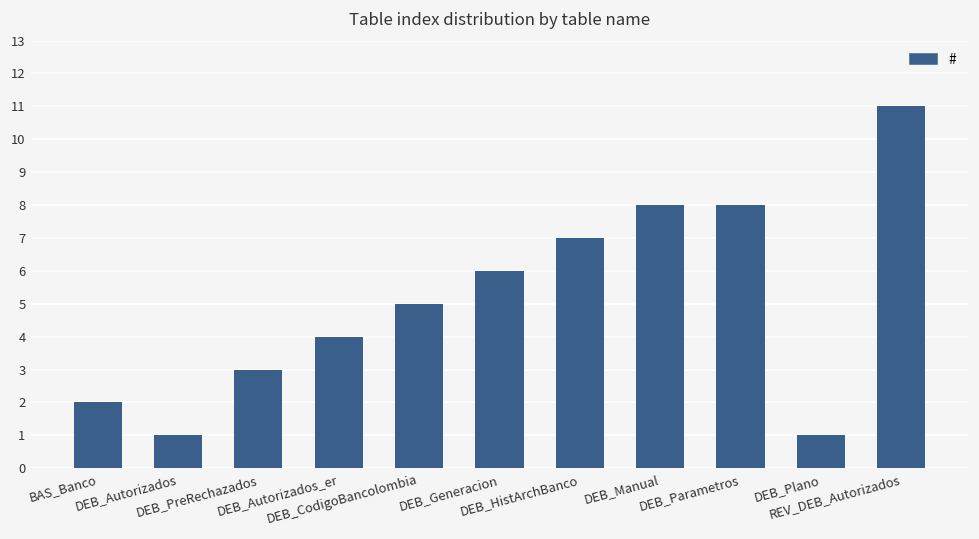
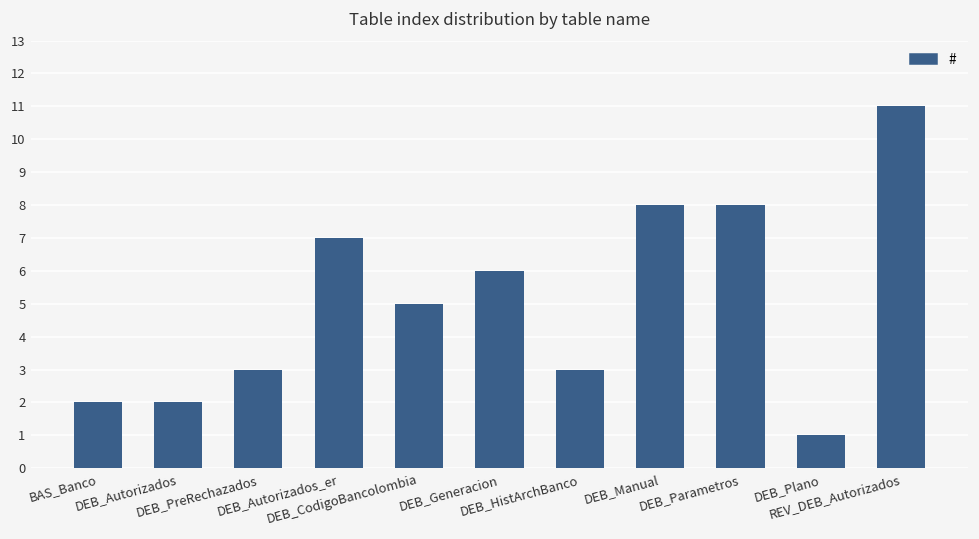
  {
    "BAS_Banco": 2,
-   "DEB_Autorizados": 1,
+   "DEB_Autorizados": 2,
    "DEB_PreRechazados": 3,
-   "DEB_Autorizados_er": 4,
+   "DEB_Autorizados_er": 7,
    "DEB_CodigoBancolombia": 5,
    "DEB_Generacion": 6,
-   "DEB_HistArchBanco": 7,
+   "DEB_HistArchBanco": 3,
    "DEB_Manual": 8,
    "DEB_Parametros": 8,
    "DEB_Plano": 1,
    "REV_DEB_Autorizados": 11
  }
